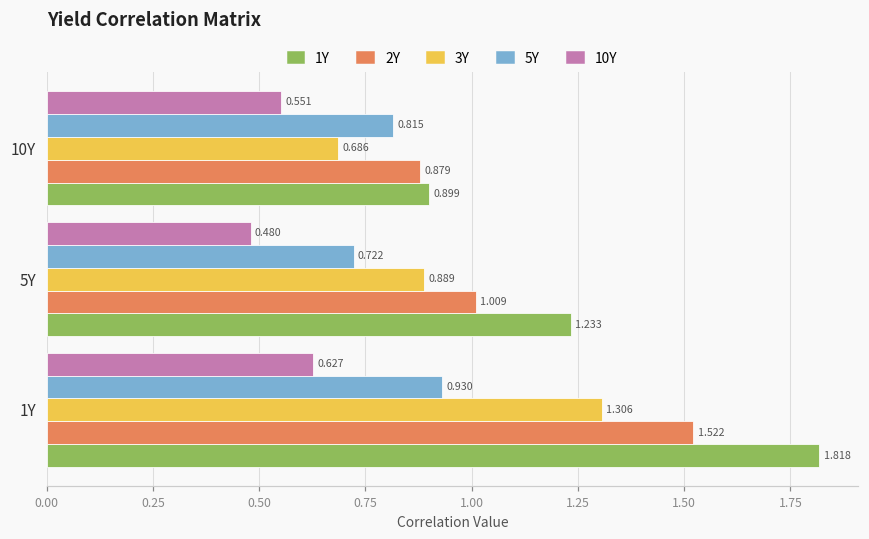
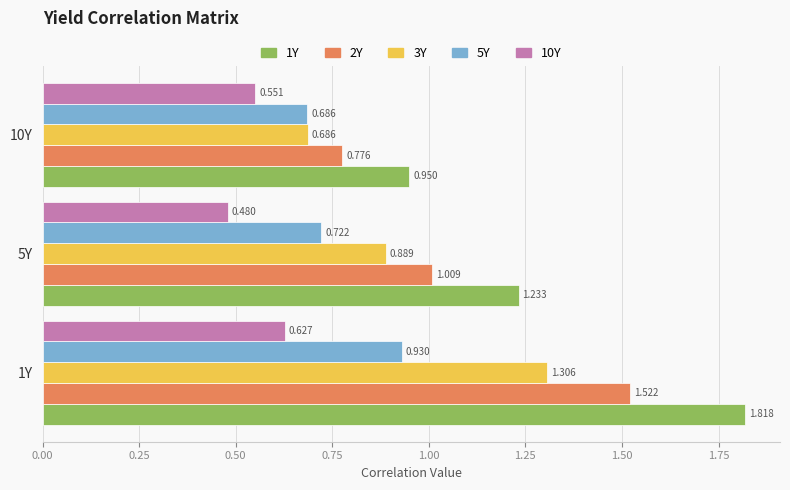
  {
    "1Y": {
-     "10Y": 0.899,
+     "10Y": 0.950,
      "5Y": 1.233,
      "1Y": 1.818
    },
    "2Y": {
-     "10Y": 0.879,
+     "10Y": 0.776,
      "5Y": 1.009,
      "1Y": 1.522
    },
    "3Y": {
      "10Y": 0.686,
      "5Y": 0.889,
      "1Y": 1.306
    },
    "5Y": {
-     "10Y": 0.815,
+     "10Y": 0.686,
      "5Y": 0.722,
      "1Y": 0.930
    },
    "10Y": {
      "10Y": 0.551,
      "5Y": 0.480,
      "1Y": 0.627
    }
  }
